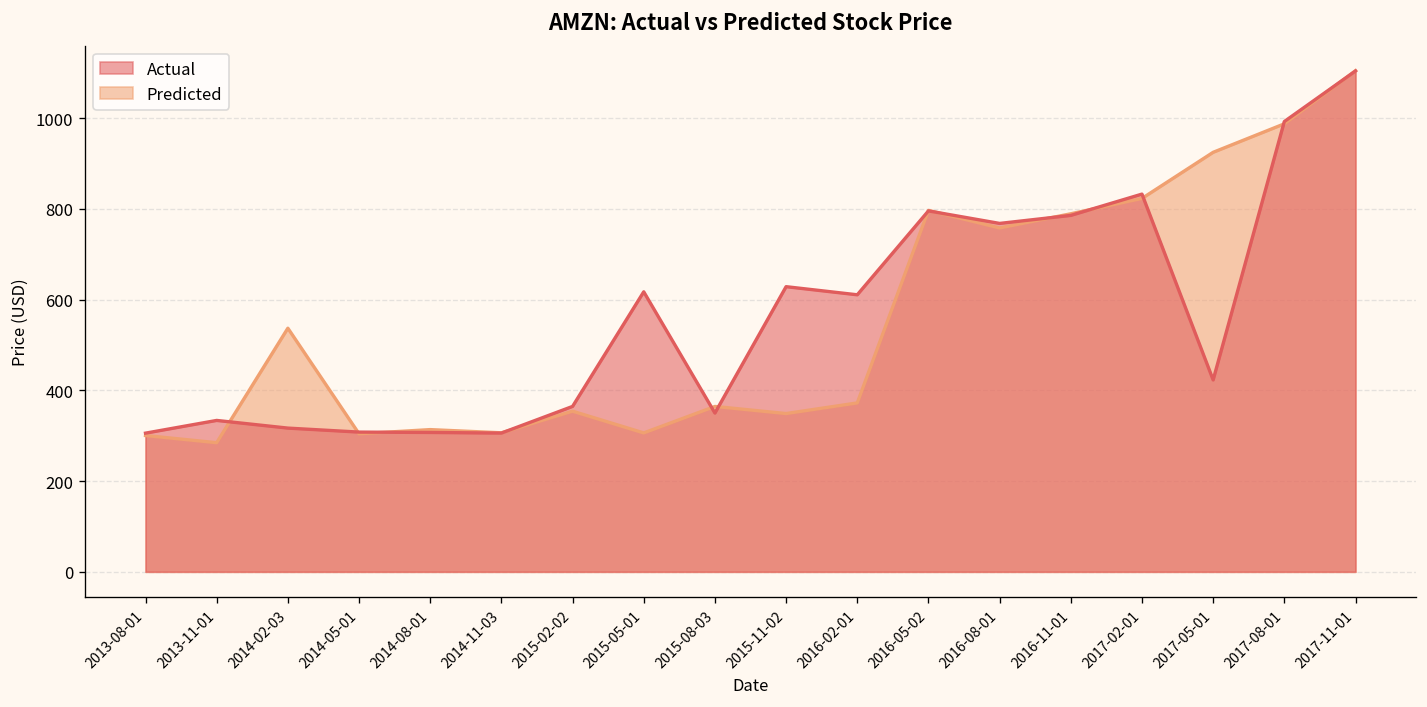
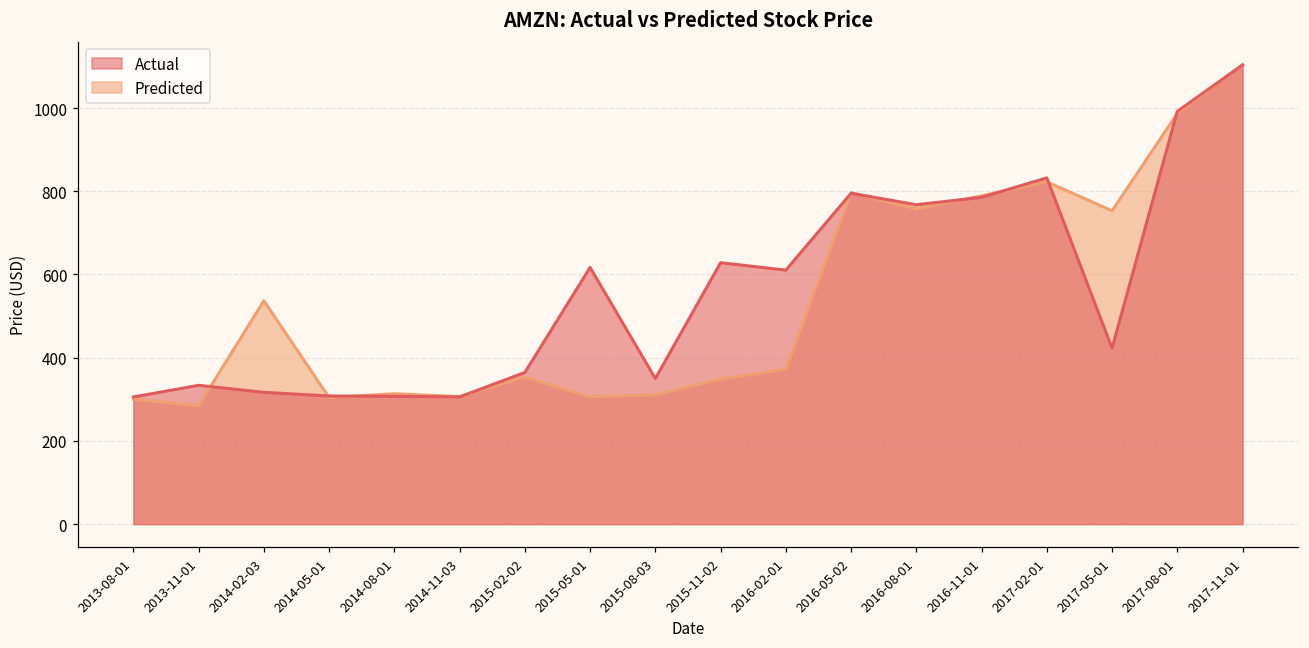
  {
    "Actual": {
      "2013-11-01": 330,
      "2014-02-03": 320,
      "2015-02-02": 360,
      "2015-05-01": 620,
      "2015-08-03": 350,
      "2015-11-02": 630,
      "2016-02-01": 610,
      "2016-08-01": 770,
      "2017-02-01": 830,
      "2017-05-01": 420
    },
    "Predicted": {
      "2013-11-01": 280,
      "2014-02-03": 540,
      "2015-02-02": 350,
      "2015-05-01": 310,
-     "2015-08-03": 360,
+     "2015-08-03": 310,
      "2015-11-02": 350,
      "2016-02-01": 370,
      "2016-08-01": 760,
      "2017-02-01": 820,
-     "2017-05-01": 920
+     "2017-05-01": 750
    }
  }
